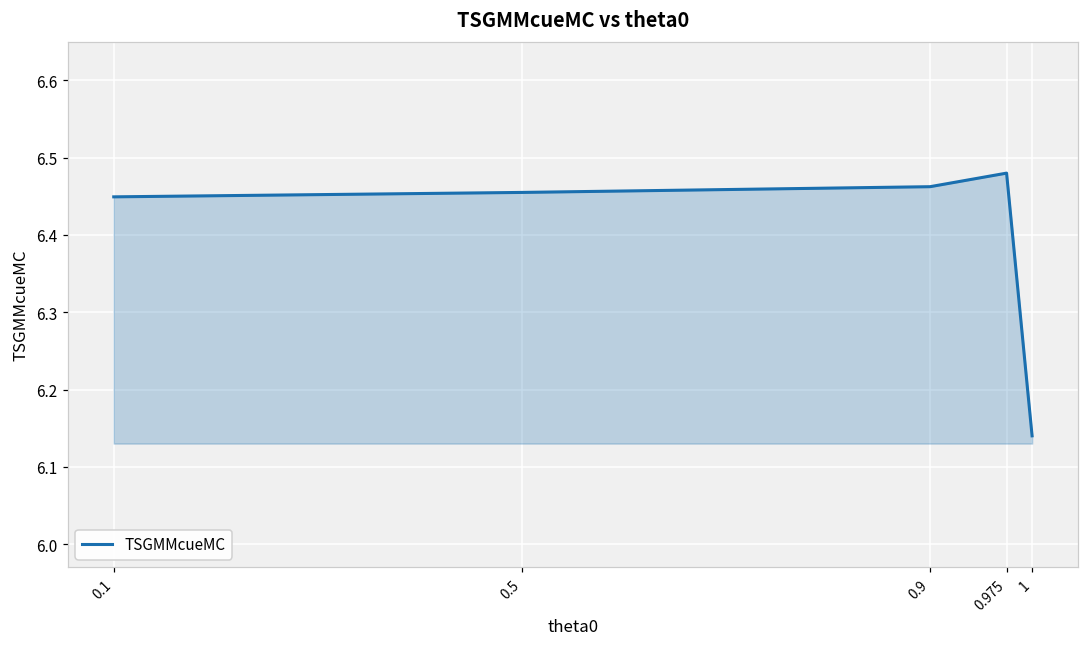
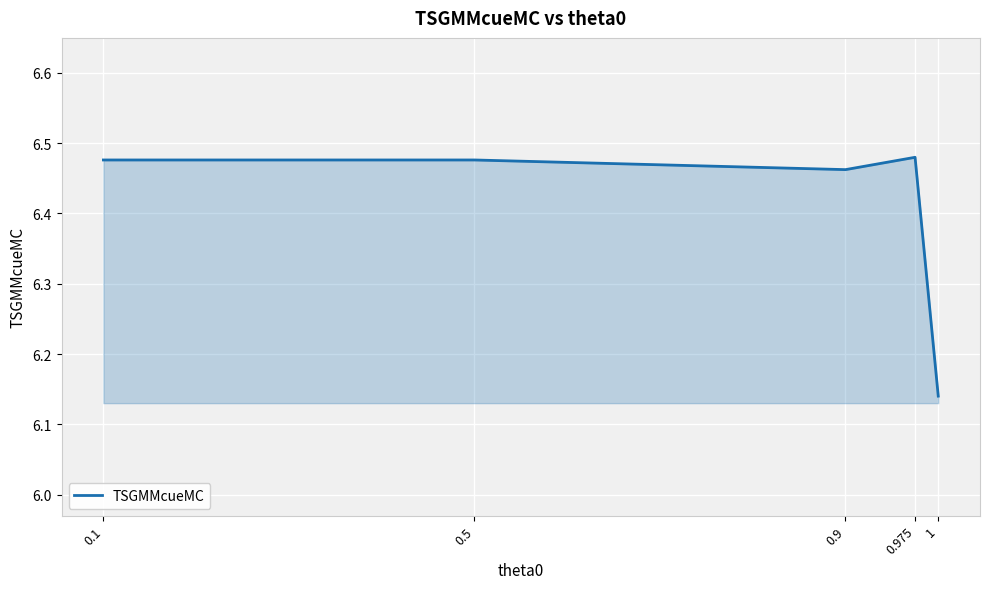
  {
-   "0.1": 6.45,
-   "0.5": 6.45,
+   "0.1": 6.48,
+   "0.5": 6.48,
    "0.9": 6.46,
    "0.975": 6.48,
    "1": 6.14
  }
